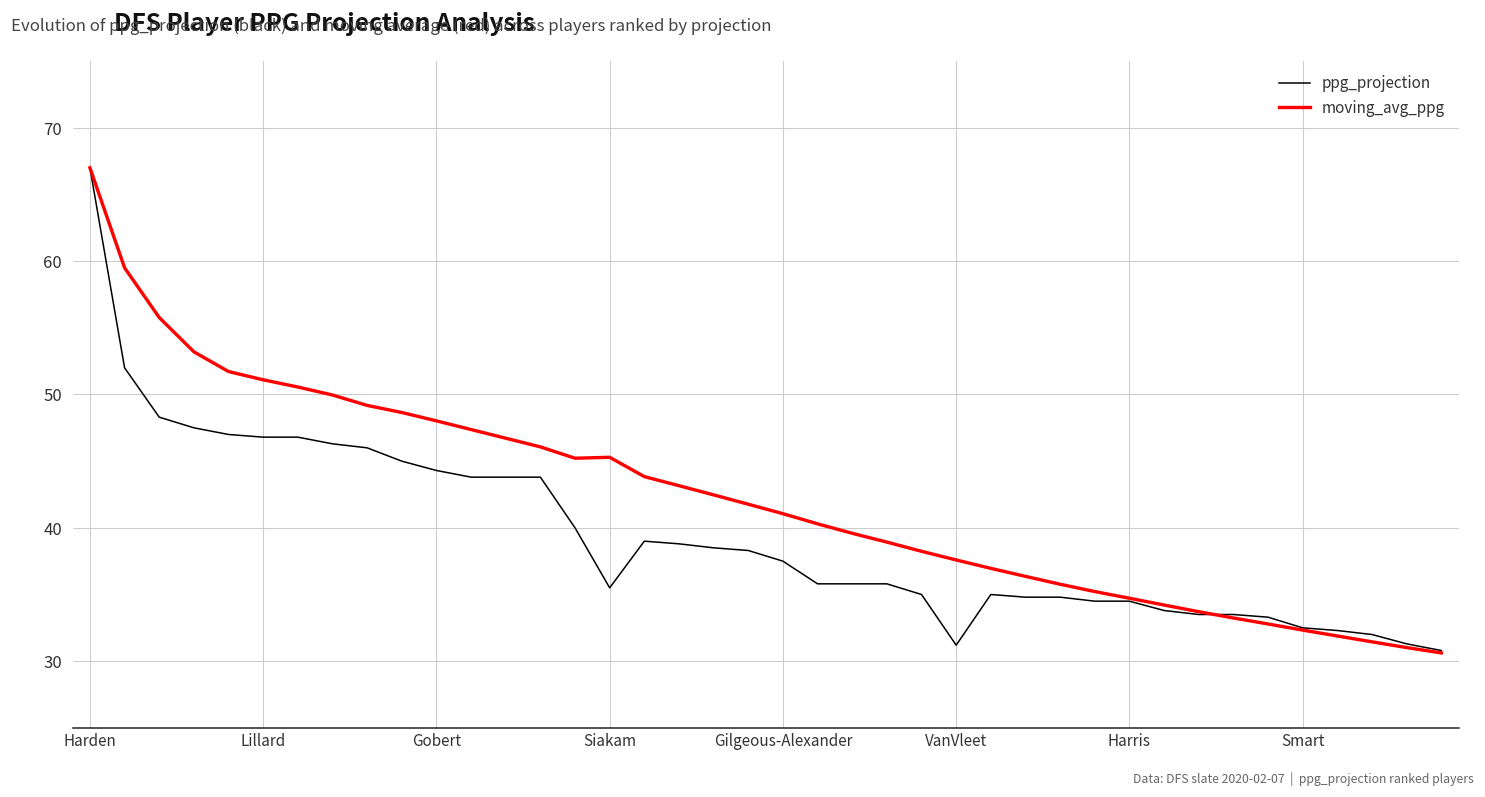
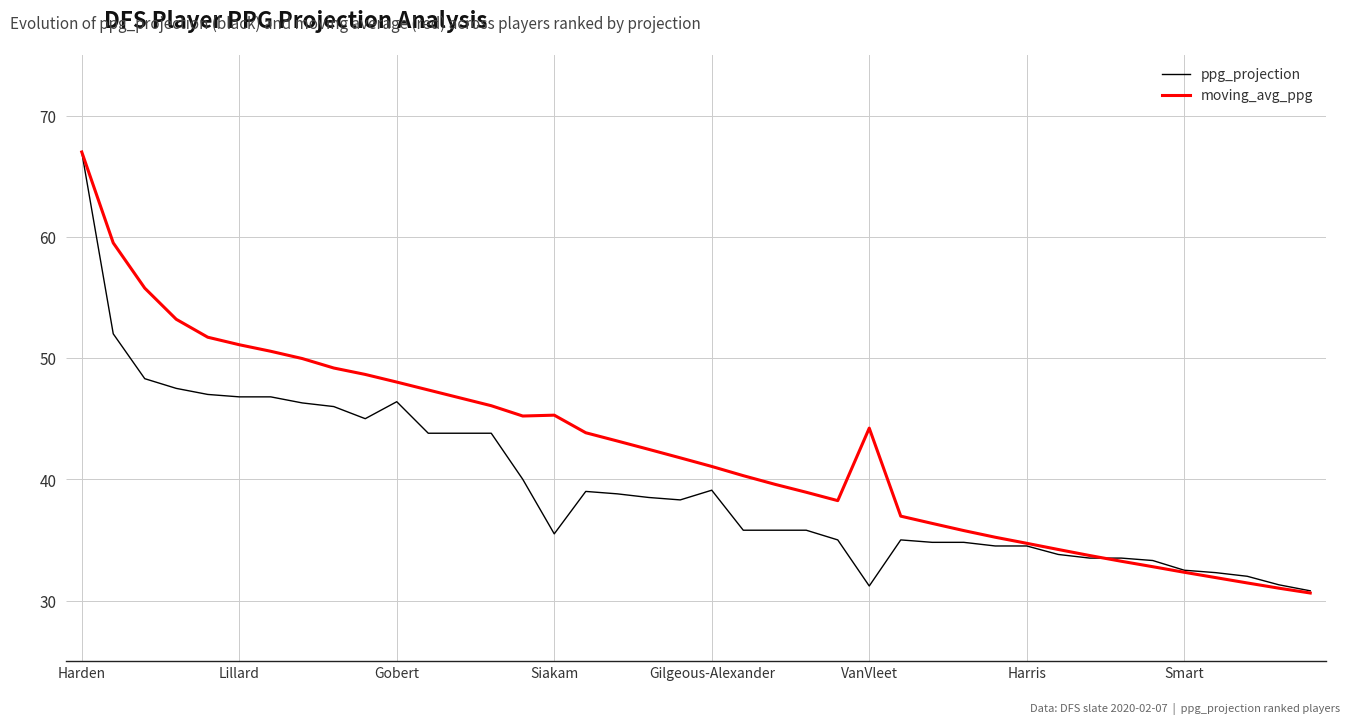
  {
    "ppg_projection": {
      "Lillard": 46.8,
-     "Gobert": 44.3,
+     "Gobert": 46.4,
      "Siakam": 35.5,
-     "Gilgeous-Alexander": 37.5,
+     "Gilgeous-Alexander": 39.1,
      "VanVleet": 31.2,
      "Harris": 34.5
    },
    "moving_avg_ppg": {
      "Lillard": 51.1,
      "Gobert": 48.0,
      "Siakam": 45.3,
      "Gilgeous-Alexander": 41.1,
-     "VanVleet": 37.6,
+     "VanVleet": 44.2,
      "Harris": 34.7
    }
  }
